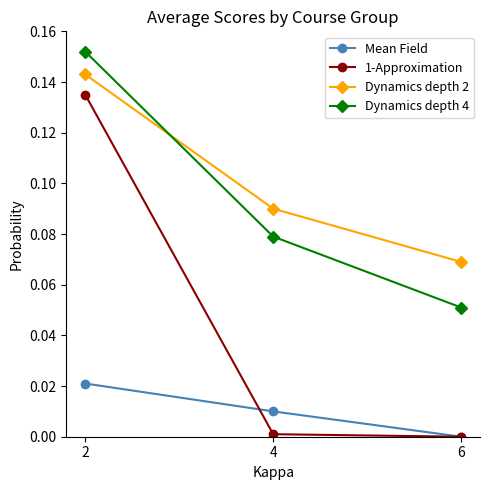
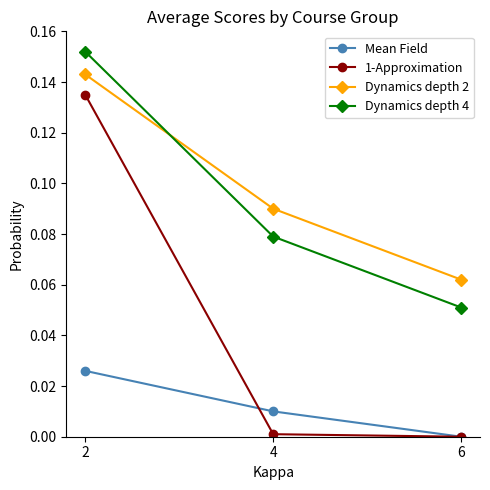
  {
    "Mean Field": {
-     "2": 0.021,
+     "2": 0.026,
      "4": 0.010
    },
    "1-Approximation": {
      "2": 0.135,
      "4": 0.001
    },
    "Dynamics depth 2": {
      "2": 0.143,
      "4": 0.090,
-     "6": 0.069
+     "6": 0.062
    },
    "Dynamics depth 4": {
      "2": 0.152,
      "4": 0.079,
      "6": 0.051
    }
  }
